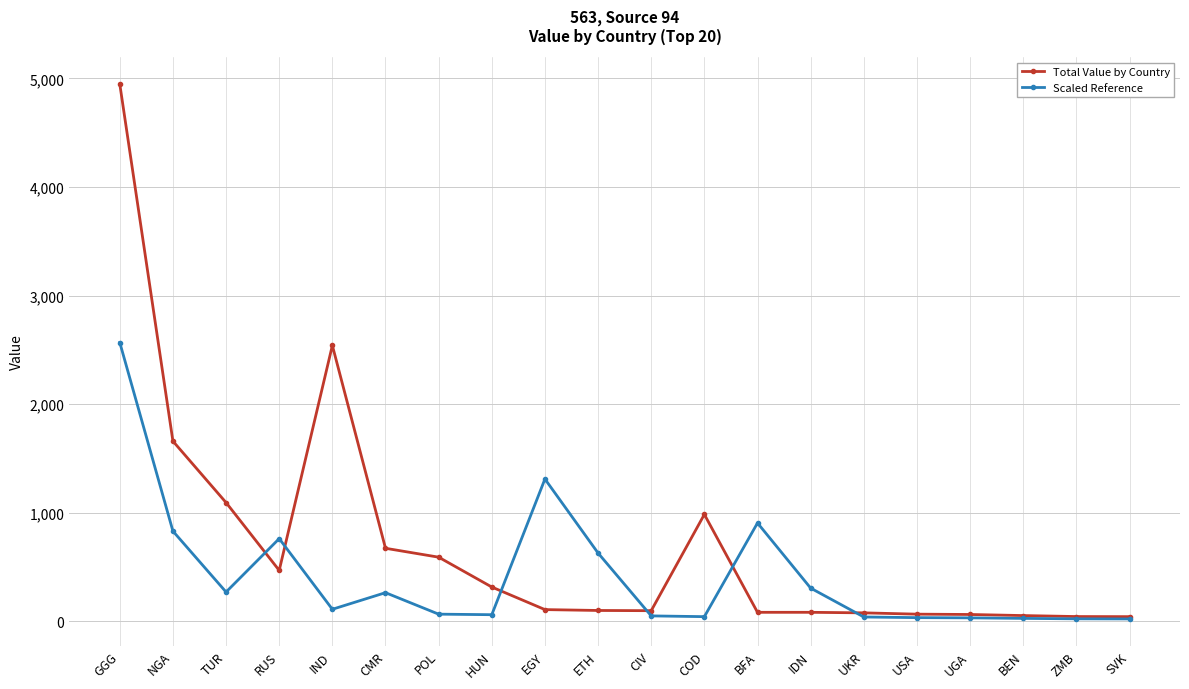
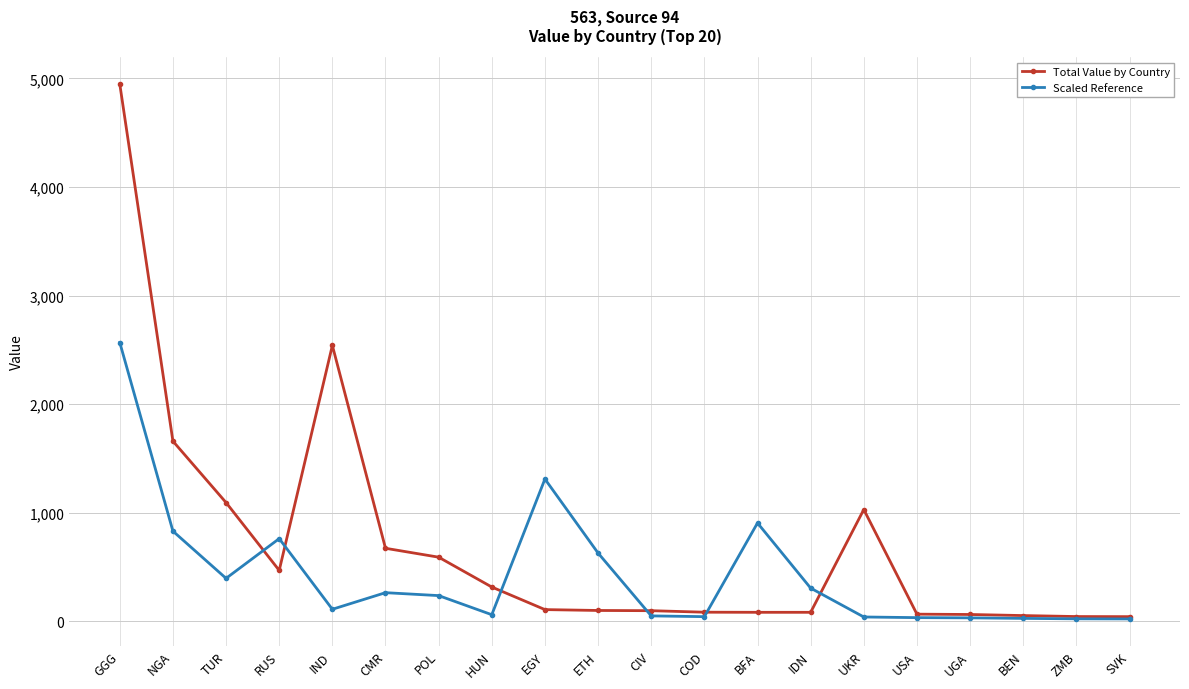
  {
    "Total Value by Country": {
      "GGG": "4,950",
      "NGA": "1,660",
      "TUR": "1,090",
      "RUS": "470",
      "IND": "2,540",
      "CMR": "670",
      "POL": "590",
      "HUN": "310",
      "EGY": "110",
      "ETH": "100",
      "CIV": "100",
-     "COD": "980",
+     "COD": "80",
      "BFA": "80",
      "IDN": "80",
-     "UKR": "80",
+     "UKR": "1,030",
      "USA": "60",
      "UGA": "60",
      "BEN": "50"
    },
    "Scaled Reference": {
      "GGG": "2,570",
      "NGA": "830",
-     "TUR": "270",
+     "TUR": "390",
      "RUS": "760",
      "IND": "110",
      "CMR": "260",
-     "POL": "60",
+     "POL": "240",
      "HUN": "60",
      "EGY": "1,310",
      "ETH": "630",
      "CIV": "50",
      "COD": "40",
      "BFA": "900",
      "IDN": "300",
      "UKR": "40",
      "USA": "30",
      "UGA": "30",
      "BEN": "30"
    }
  }
